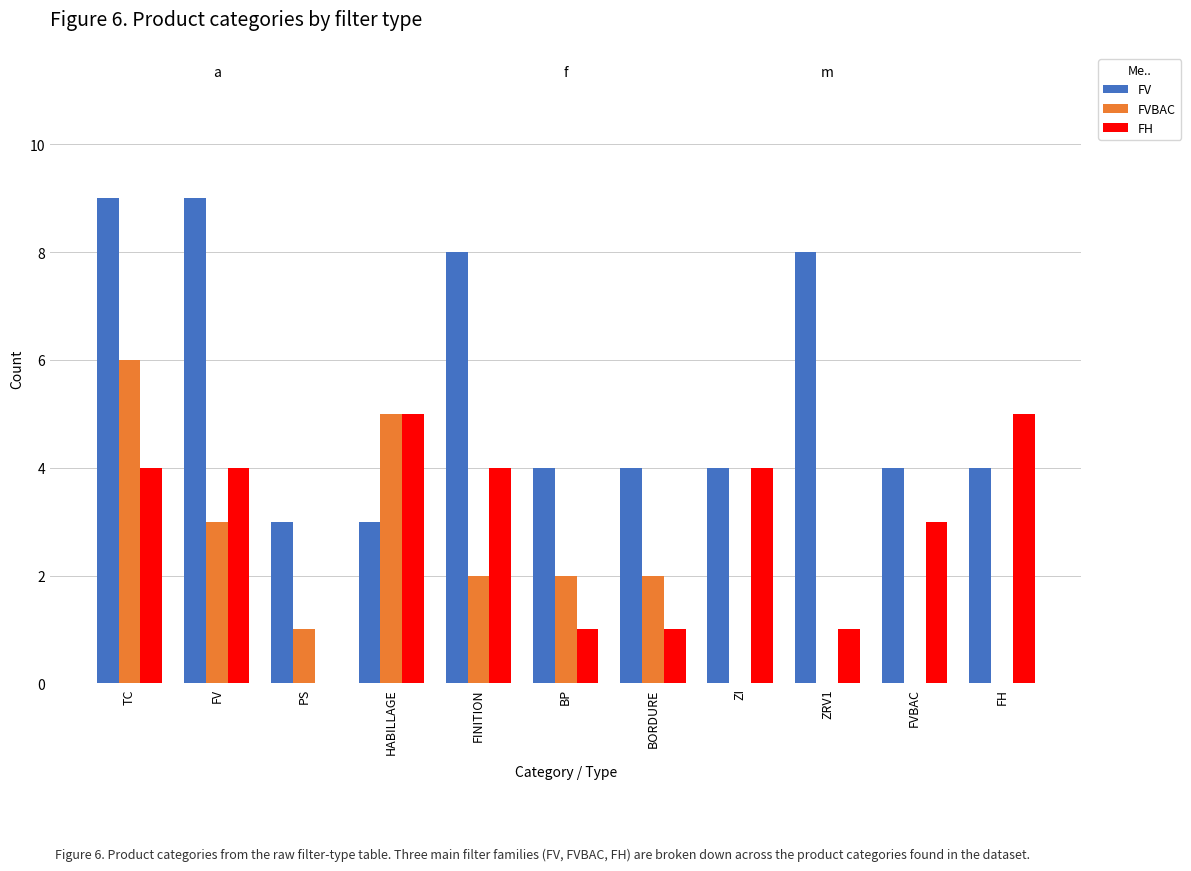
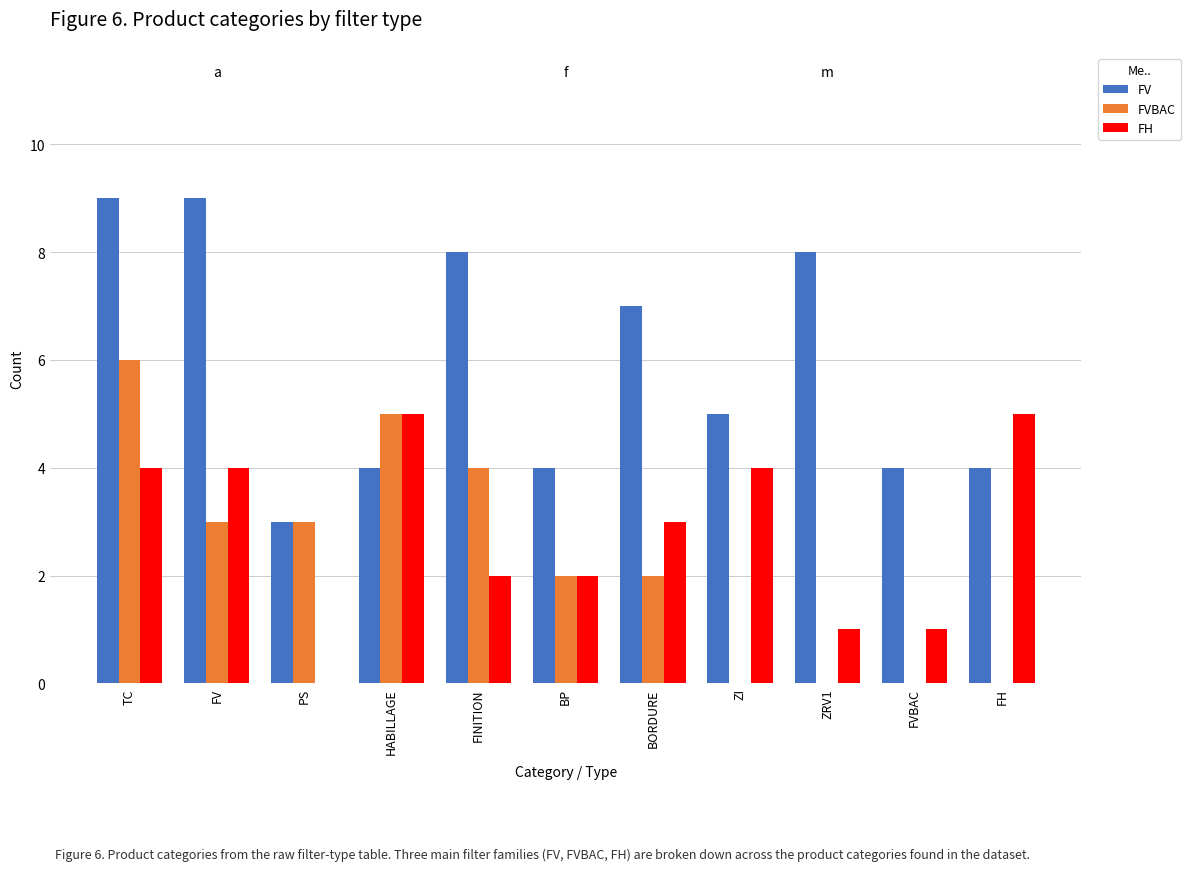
  {
    "FV": {
      "TC": 9,
      "FV": 9,
      "PS": 3,
-     "HABILLAGE": 3,
+     "HABILLAGE": 4,
      "FINITION": 8,
      "BP": 4,
-     "BORDURE": 4,
-     "ZI": 4,
+     "BORDURE": 7,
+     "ZI": 5,
      "ZRV1": 8,
      "FVBAC": 4,
      "FH": 4
    },
    "FVBAC": {
      "TC": 6,
      "FV": 3,
-     "PS": 1,
+     "PS": 3,
      "HABILLAGE": 5,
-     "FINITION": 2,
+     "FINITION": 4,
      "BP": 2,
      "BORDURE": 2,
      "ZI": 0,
      "ZRV1": 0,
      "FVBAC": 0,
      "FH": 0
    },
    "FH": {
      "TC": 4,
      "FV": 4,
      "PS": 0,
      "HABILLAGE": 5,
-     "FINITION": 4,
-     "BP": 1,
-     "BORDURE": 1,
+     "FINITION": 2,
+     "BP": 2,
+     "BORDURE": 3,
      "ZI": 4,
      "ZRV1": 1,
-     "FVBAC": 3,
+     "FVBAC": 1,
      "FH": 5
    }
  }
